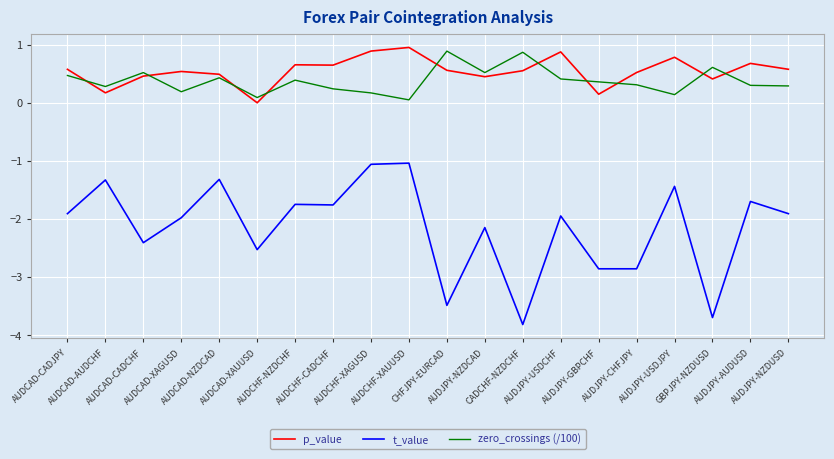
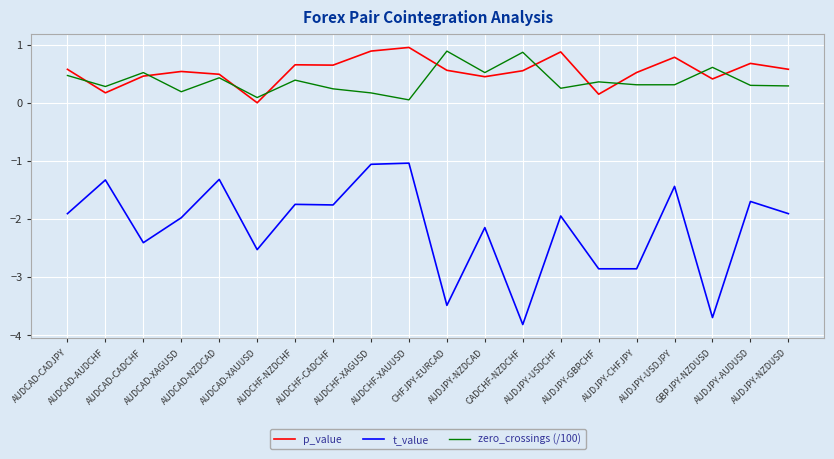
  {
    "p_value": {
      "AUDCAD-CADJPY": 0.6,
      "AUDCAD-AUDCHF": 0.2,
      "AUDCAD-CADCHF": 0.5,
      "AUDCAD-XAGUSD": 0.5,
      "AUDCAD-NZDCAD": 0.5,
      "AUDCAD-XAUUSD": 0.0,
      "AUDCHF-NZDCHF": 0.7,
      "AUDCHF-CADCHF": 0.6,
      "AUDCHF-XAGUSD": 0.9,
      "AUDCHF-XAUUSD": 1.0,
      "CHFJPY-EURCAD": 0.6,
      "AUDJPY-NZDCAD": 0.4,
      "CADCHF-NZDCHF": 0.6,
      "AUDJPY-USDCHF": 0.9,
      "AUDJPY-GBPCHF": 0.1,
      "AUDJPY-CHFJPY": 0.5,
      "AUDJPY-USDJPY": 0.8,
      "GBPJPY-NZDUSD": 0.4,
      "AUDJPY-AUDUSD": 0.7,
      "AUDJPY-NZDUSD": 0.6
    },
    "t_value": {
      "AUDCAD-CADJPY": -1.9,
      "AUDCAD-AUDCHF": -1.3,
      "AUDCAD-CADCHF": -2.4,
      "AUDCAD-XAGUSD": -2.0,
      "AUDCAD-NZDCAD": -1.3,
      "AUDCAD-XAUUSD": -2.5,
      "AUDCHF-NZDCHF": -1.8,
      "AUDCHF-CADCHF": -1.8,
      "AUDCHF-XAGUSD": -1.1,
      "AUDCHF-XAUUSD": -1.0,
      "CHFJPY-EURCAD": -3.5,
      "AUDJPY-NZDCAD": -2.2,
      "CADCHF-NZDCHF": -3.8,
      "AUDJPY-USDCHF": -2.0,
      "AUDJPY-GBPCHF": -2.9,
      "AUDJPY-CHFJPY": -2.9,
      "AUDJPY-USDJPY": -1.4,
      "GBPJPY-NZDUSD": -3.7,
      "AUDJPY-AUDUSD": -1.7,
      "AUDJPY-NZDUSD": -1.9
    },
    "zero_crossings (/100)": {
      "AUDCAD-CADJPY": 0.5,
      "AUDCAD-AUDCHF": 0.3,
      "AUDCAD-CADCHF": 0.5,
      "AUDCAD-XAGUSD": 0.2,
      "AUDCAD-NZDCAD": 0.4,
      "AUDCAD-XAUUSD": 0.1,
      "AUDCHF-NZDCHF": 0.4,
      "AUDCHF-CADCHF": 0.2,
      "AUDCHF-XAGUSD": 0.2,
      "AUDCHF-XAUUSD": 0.1,
      "CHFJPY-EURCAD": 0.9,
      "AUDJPY-NZDCAD": 0.5,
      "CADCHF-NZDCHF": 0.9,
-     "AUDJPY-USDCHF": 0.4,
+     "AUDJPY-USDCHF": 0.3,
      "AUDJPY-GBPCHF": 0.4,
      "AUDJPY-CHFJPY": 0.3,
-     "AUDJPY-USDJPY": 0.1,
+     "AUDJPY-USDJPY": 0.3,
      "GBPJPY-NZDUSD": 0.6,
      "AUDJPY-AUDUSD": 0.3,
      "AUDJPY-NZDUSD": 0.3
    }
  }
